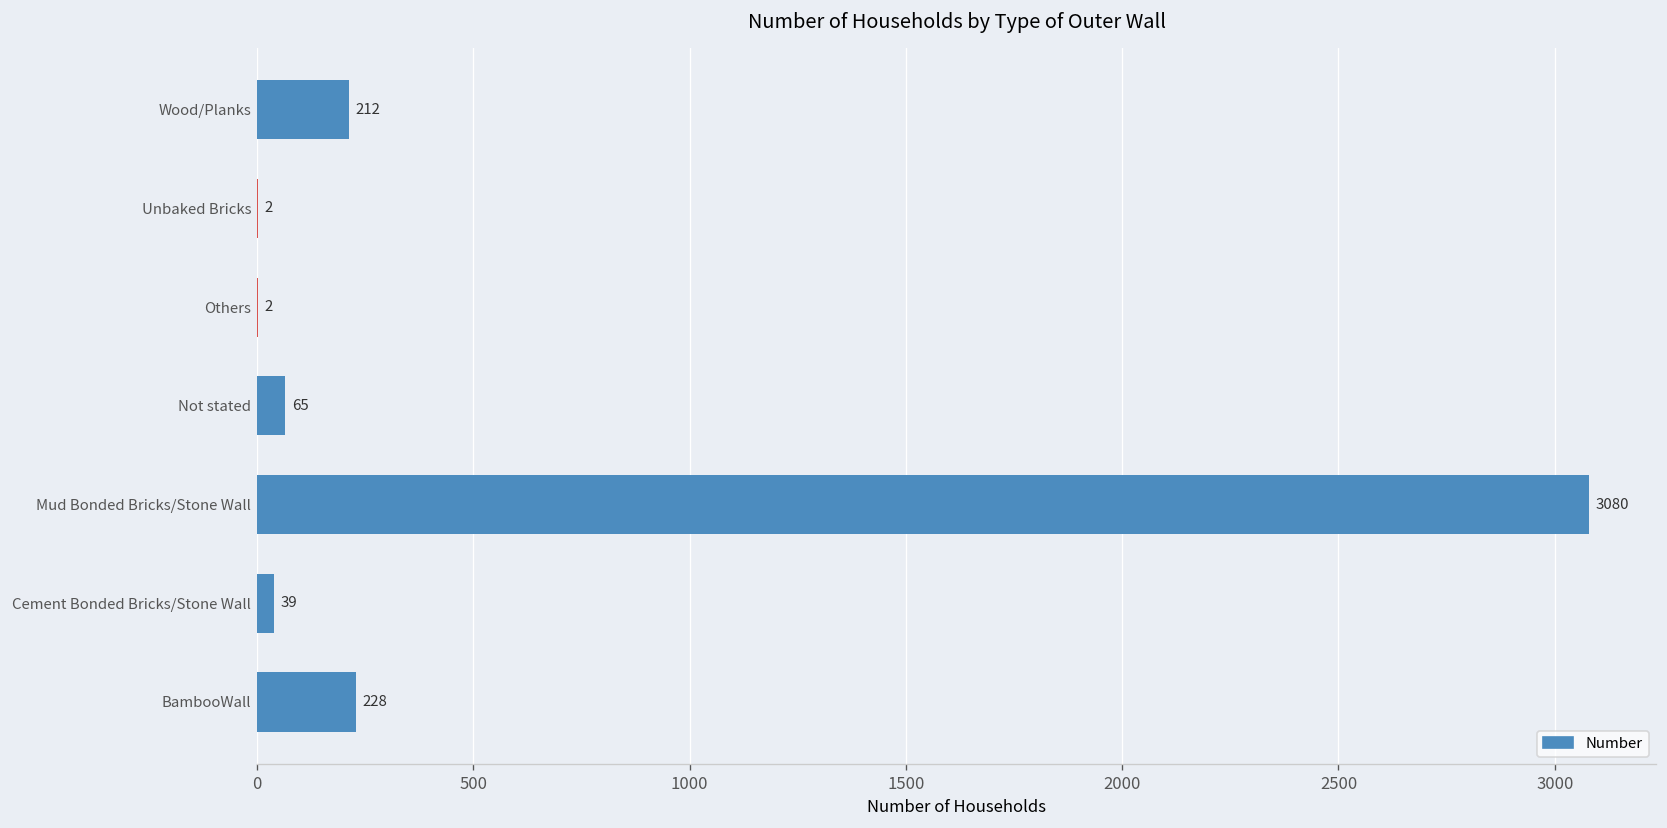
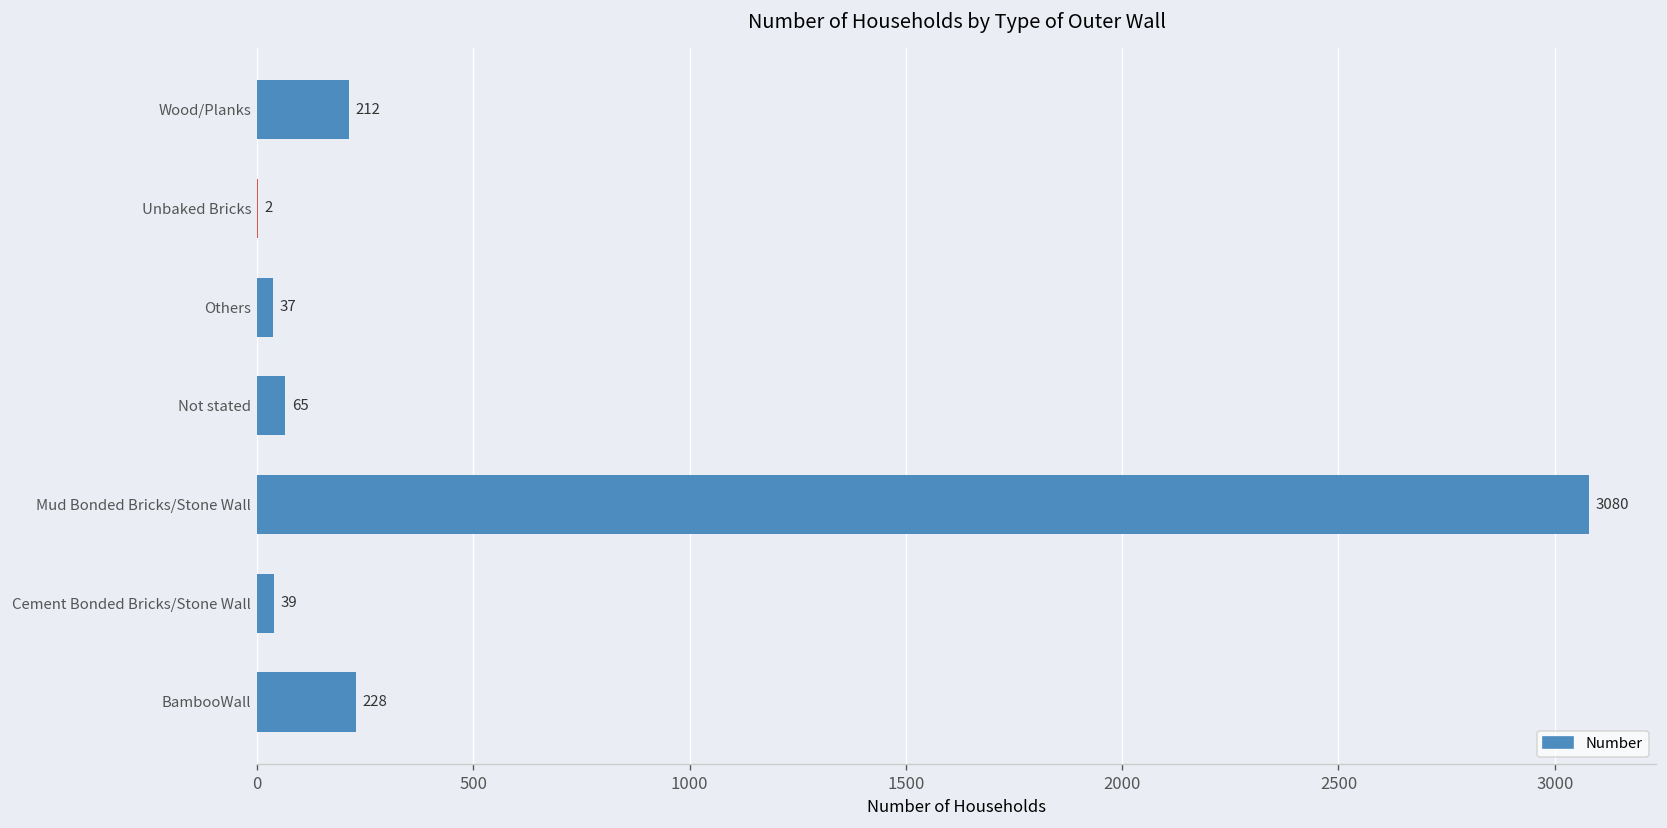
  {
    "Wood/Planks": 212,
    "Unbaked Bricks": 2,
-   "Others": 2,
+   "Others": 37,
    "Not stated": 65,
    "Mud Bonded Bricks/Stone Wall": 3080,
    "Cement Bonded Bricks/Stone Wall": 39,
    "BambooWall": 228
  }
